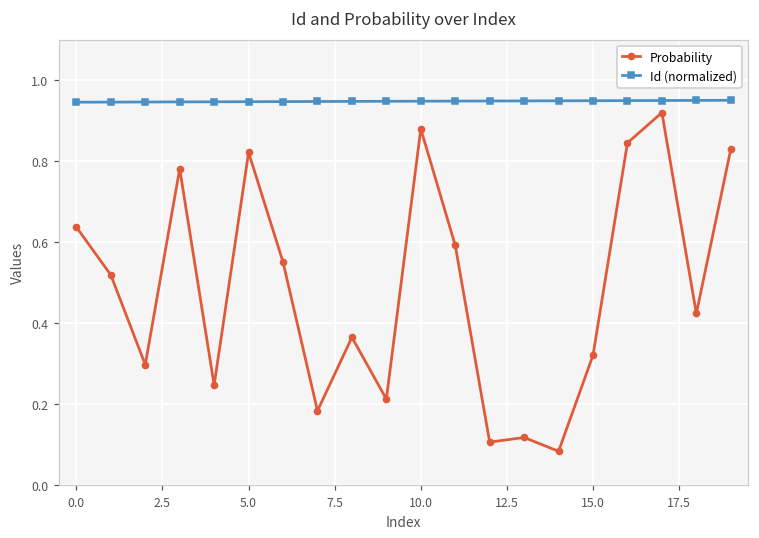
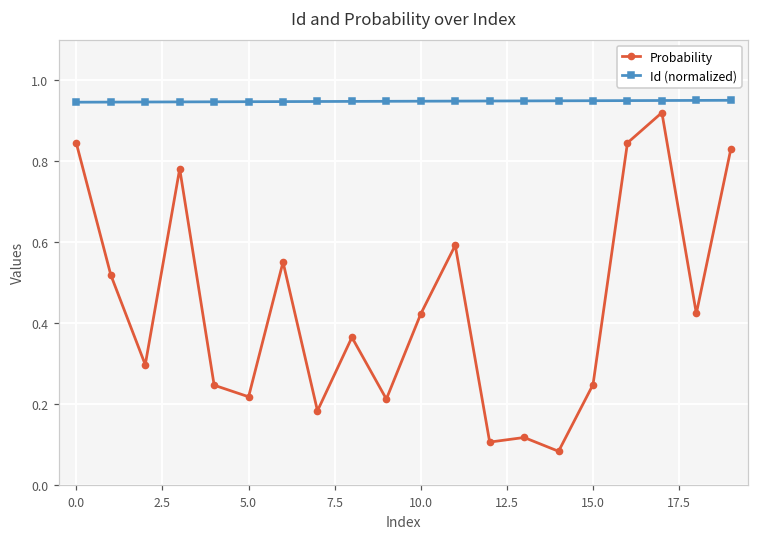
  {
    "Probability": {
-     "0.0": 0.64,
-     "5.0": 0.82,
-     "10.0": 0.88,
-     "15.0": 0.32
+     "0.0": 0.84,
+     "5.0": 0.22,
+     "10.0": 0.42,
+     "15.0": 0.25
    },
    "Id (normalized)": {
      "0.0": 0.95,
      "5.0": 0.95,
      "10.0": 0.95,
      "15.0": 0.95
    }
  }
